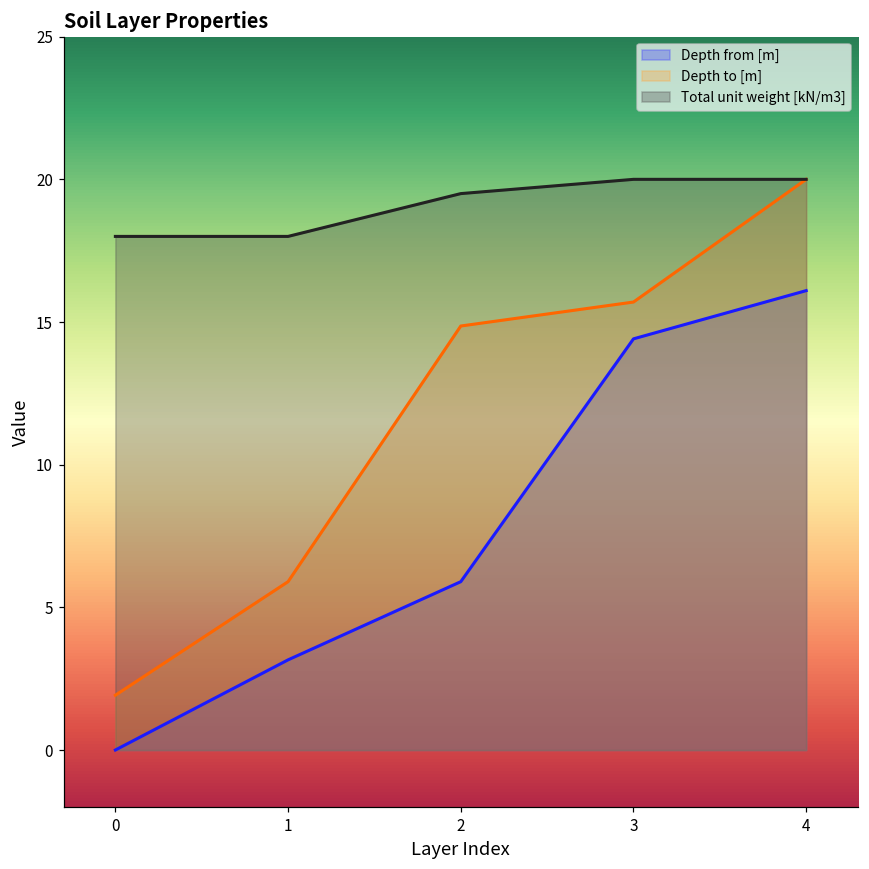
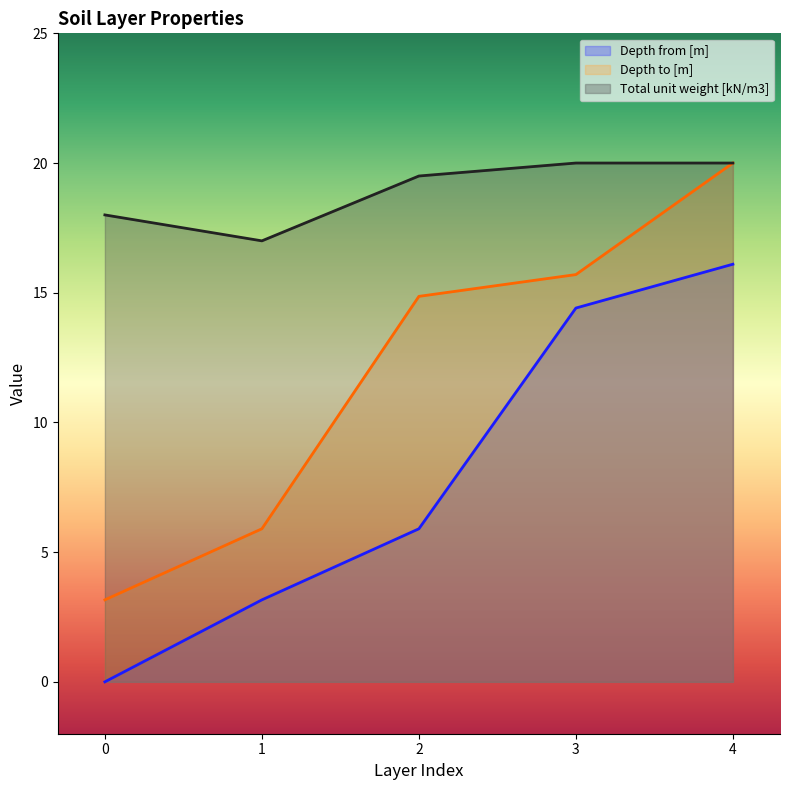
  {
    "Depth from [m]": {
      "0": 0.0,
      "1": 3.2,
      "2": 5.9,
      "3": 14.4,
      "4": 16.1
    },
    "Depth to [m]": {
-     "0": 1.9,
+     "0": 3.2,
      "1": 5.9,
      "2": 14.9,
      "3": 15.7
    },
    "Total unit weight [kN/m3]": {
      "0": 18,
-     "1": 18,
+     "1": 17,
      "2": 19.5,
      "3": 20
    }
  }
